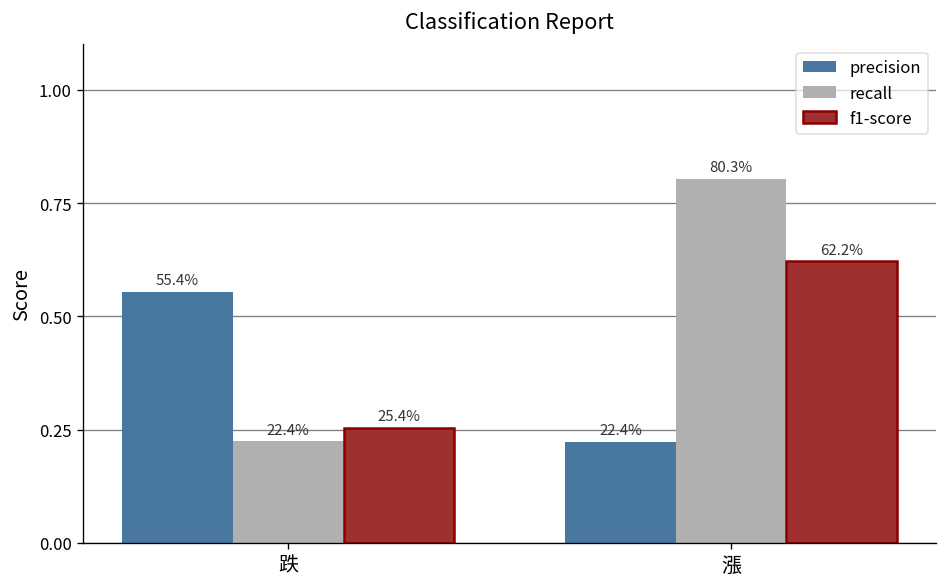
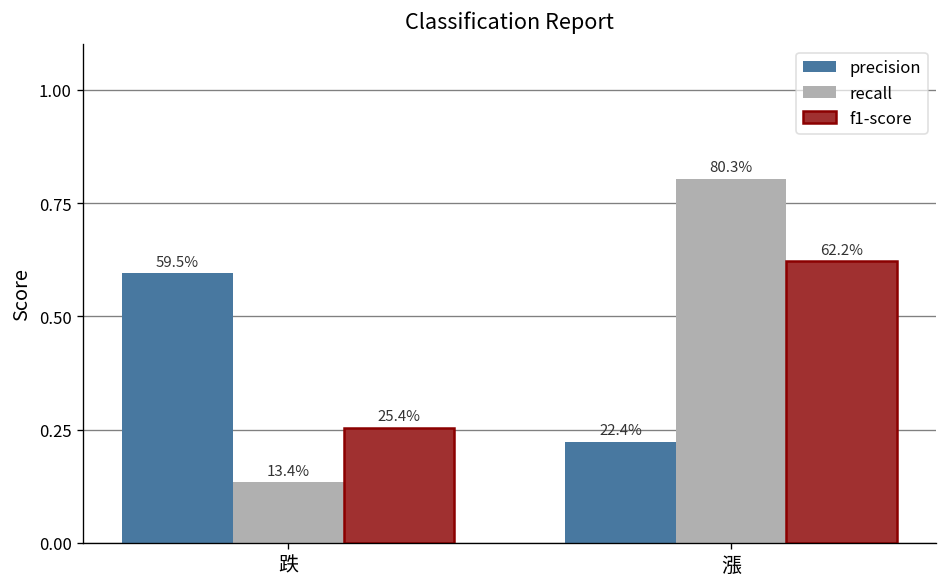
  {
    "precision": {
-     "跌": "55.4%",
+     "跌": "59.5%",
      "漲": "22.4%"
    },
    "recall": {
-     "跌": "22.4%",
+     "跌": "13.4%",
      "漲": "80.3%"
    },
    "f1-score": {
      "跌": "25.4%",
      "漲": "62.2%"
    }
  }
